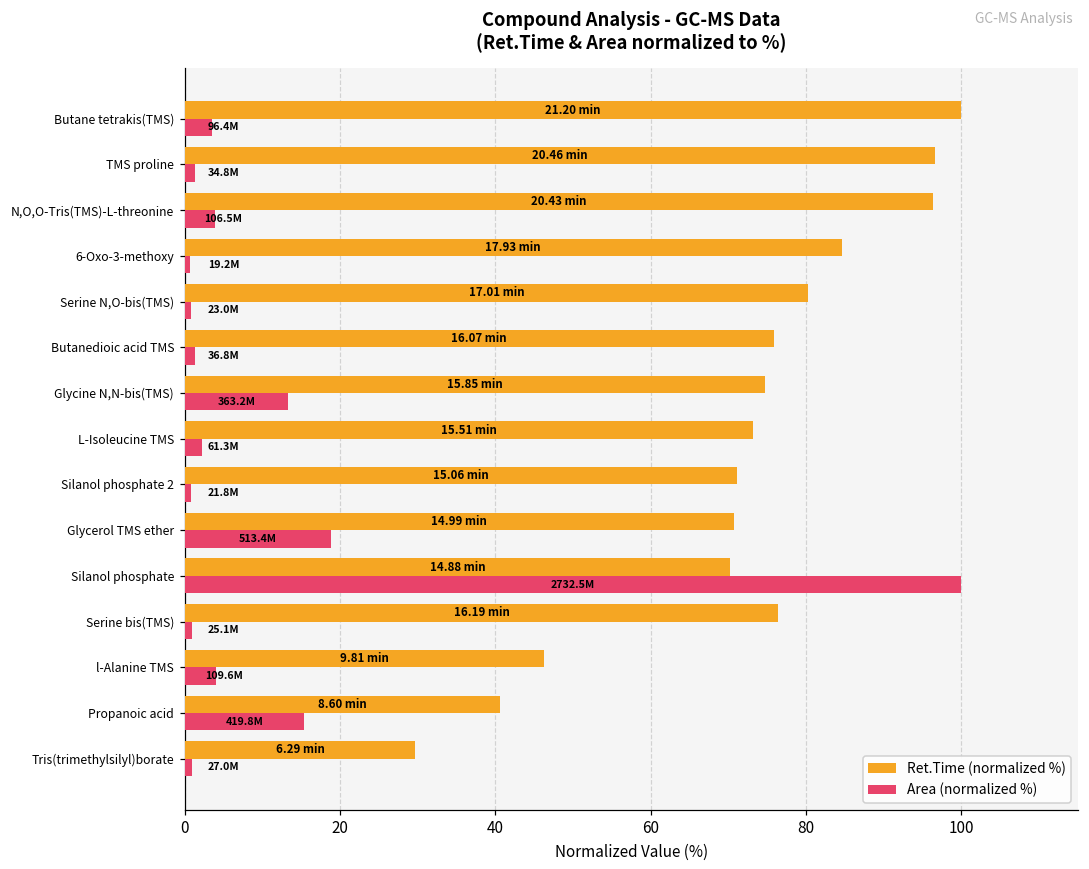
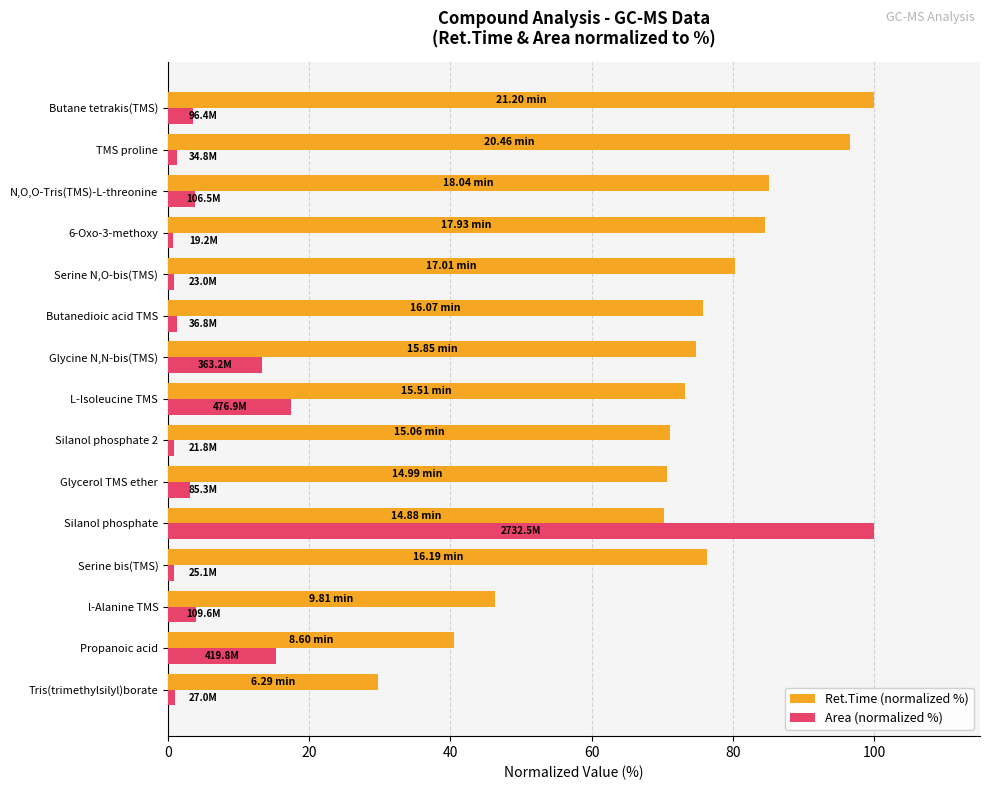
  {
    "Ret.Time (normalized %)": {
-     "N,O,O-Tris(TMS)-L-threonine": "20.43"
+     "N,O,O-Tris(TMS)-L-threonine": "18.04"
    },
    "Area (normalized %)": {
-     "L-Isoleucine TMS": "61.3M",
-     "Glycerol TMS ether": "513.4M"
+     "L-Isoleucine TMS": "476.9M",
+     "Glycerol TMS ether": "85.3M"
    }
  }
